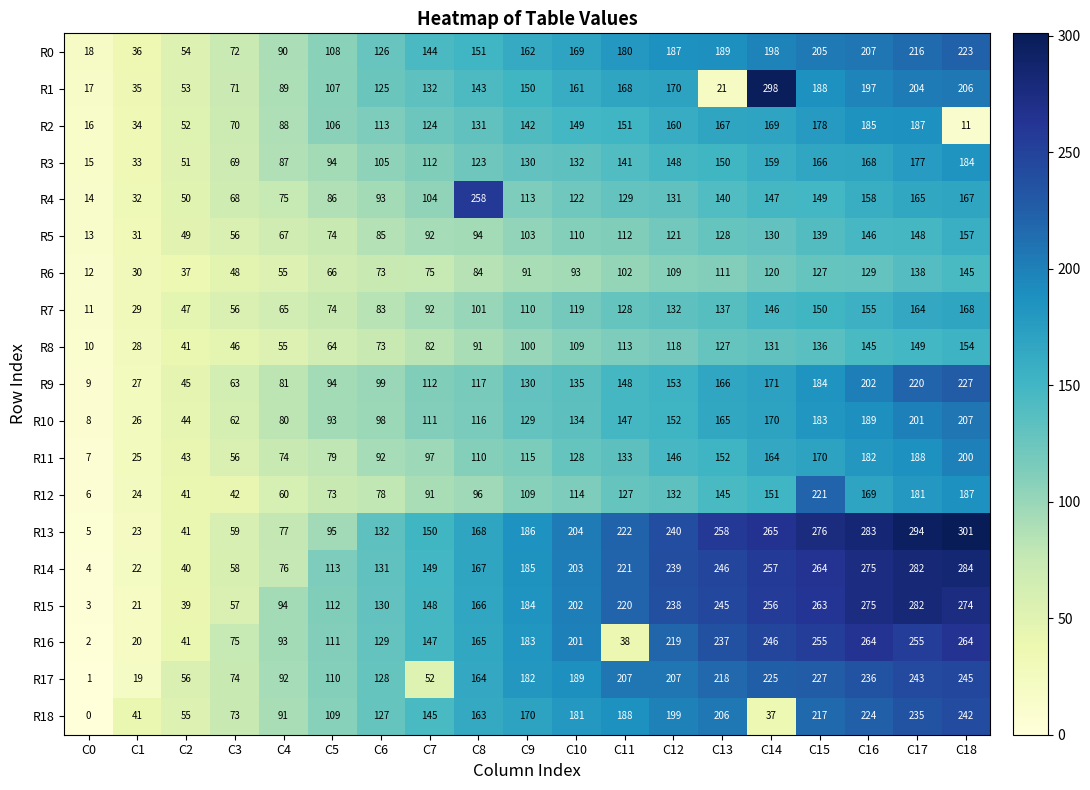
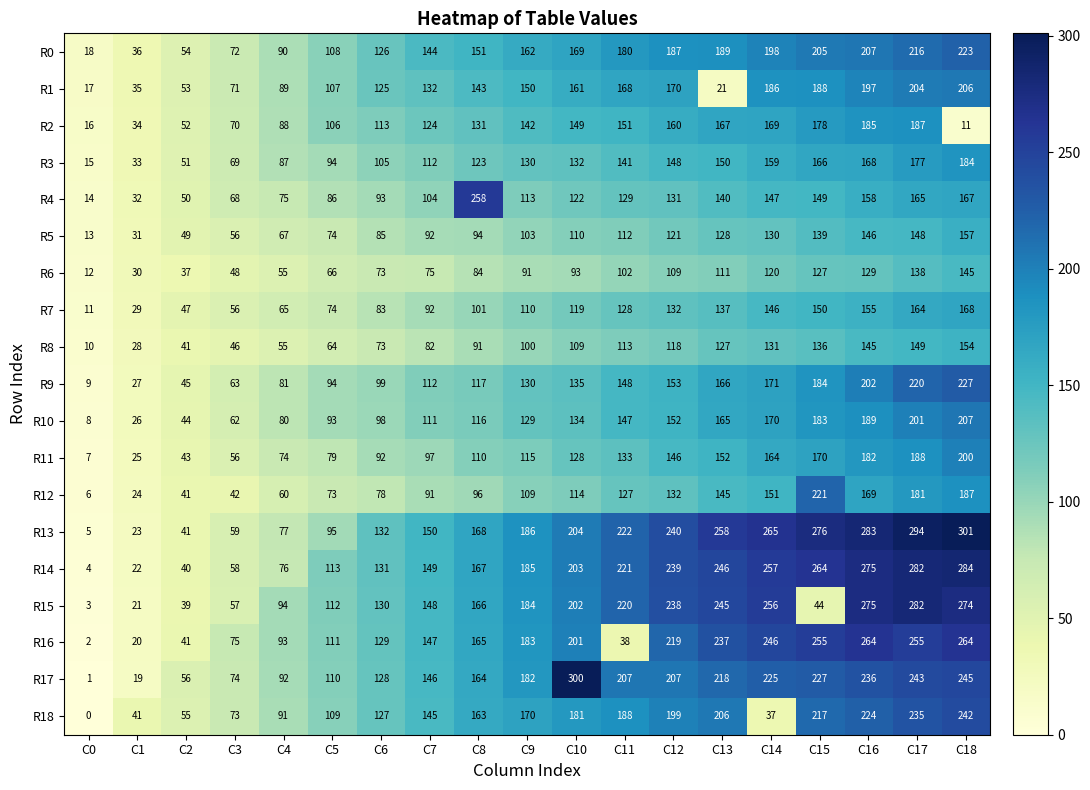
  {
    "R1": {
      "C0": 17,
      "C1": 35,
      "C2": 53,
      "C3": 71,
      "C4": 89,
      "C5": 107,
      "C6": 125,
      "C7": 132,
      "C8": 143,
      "C9": 150,
      "C10": 161,
      "C11": 168,
      "C12": 170,
      "C13": 21,
-     "C14": 298,
+     "C14": 186,
      "C15": 188,
      "C16": 197,
      "C17": 204,
      "C18": 206
    },
    "R15": {
      "C0": 3,
      "C1": 21,
      "C2": 39,
      "C3": 57,
      "C4": 94,
      "C5": 112,
      "C6": 130,
      "C7": 148,
      "C8": 166,
      "C9": 184,
      "C10": 202,
      "C11": 220,
      "C12": 238,
      "C13": 245,
      "C14": 256,
-     "C15": 263,
+     "C15": 44,
      "C16": 275,
      "C17": 282,
      "C18": 274
    },
    "R17": {
      "C0": 1,
      "C1": 19,
      "C2": 56,
      "C3": 74,
      "C4": 92,
      "C5": 110,
      "C6": 128,
-     "C7": 52,
+     "C7": 146,
      "C8": 164,
      "C9": 182,
-     "C10": 189,
+     "C10": 300,
      "C11": 207,
      "C12": 207,
      "C13": 218,
      "C14": 225,
      "C15": 227,
      "C16": 236,
      "C17": 243,
      "C18": 245
    }
  }
